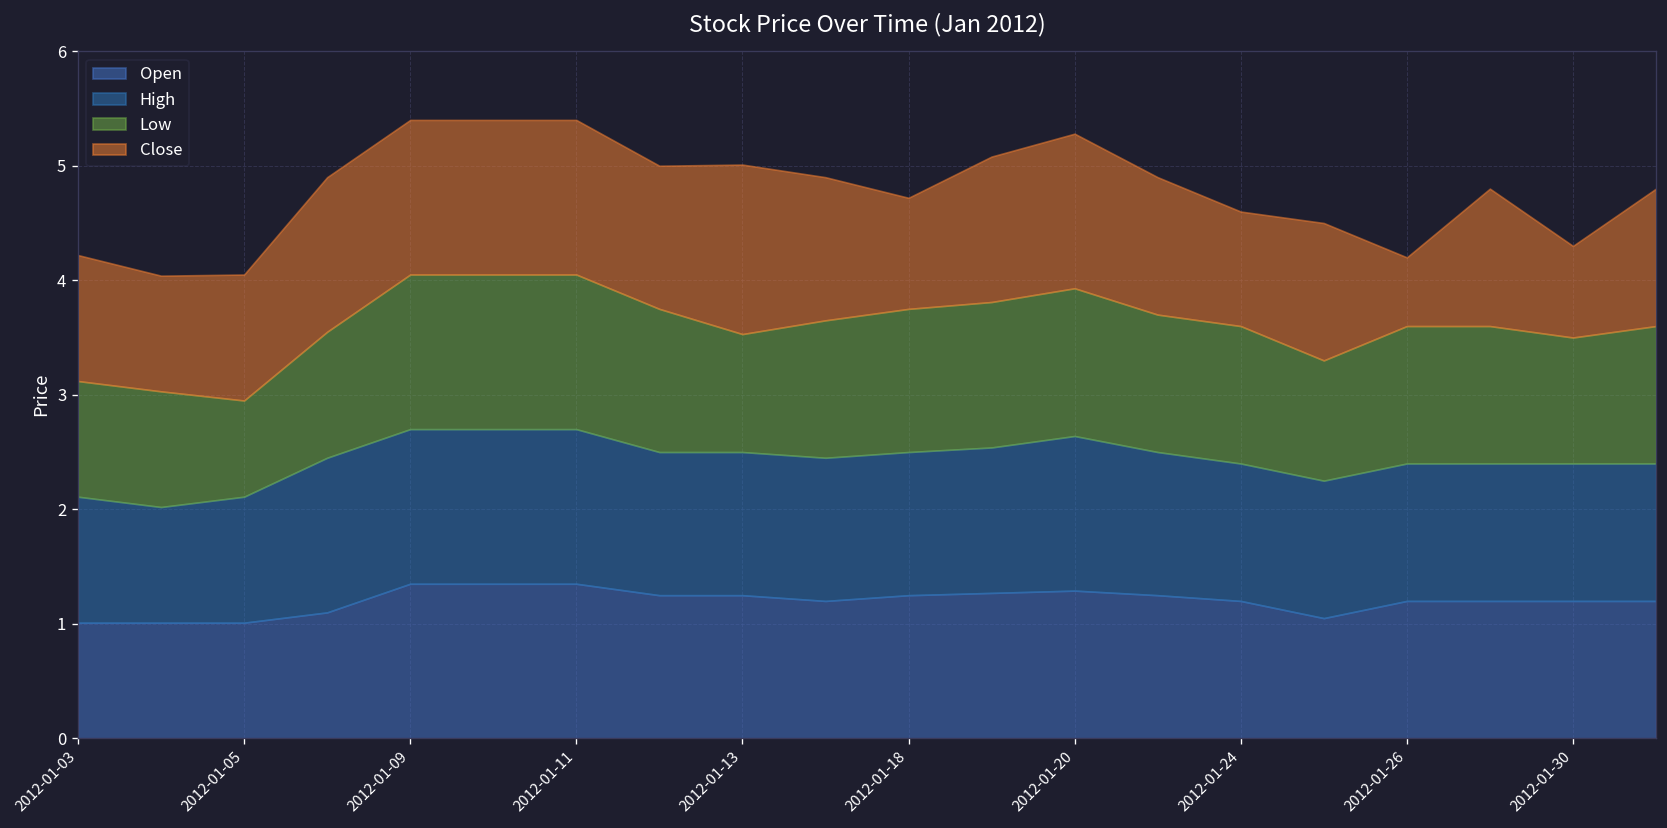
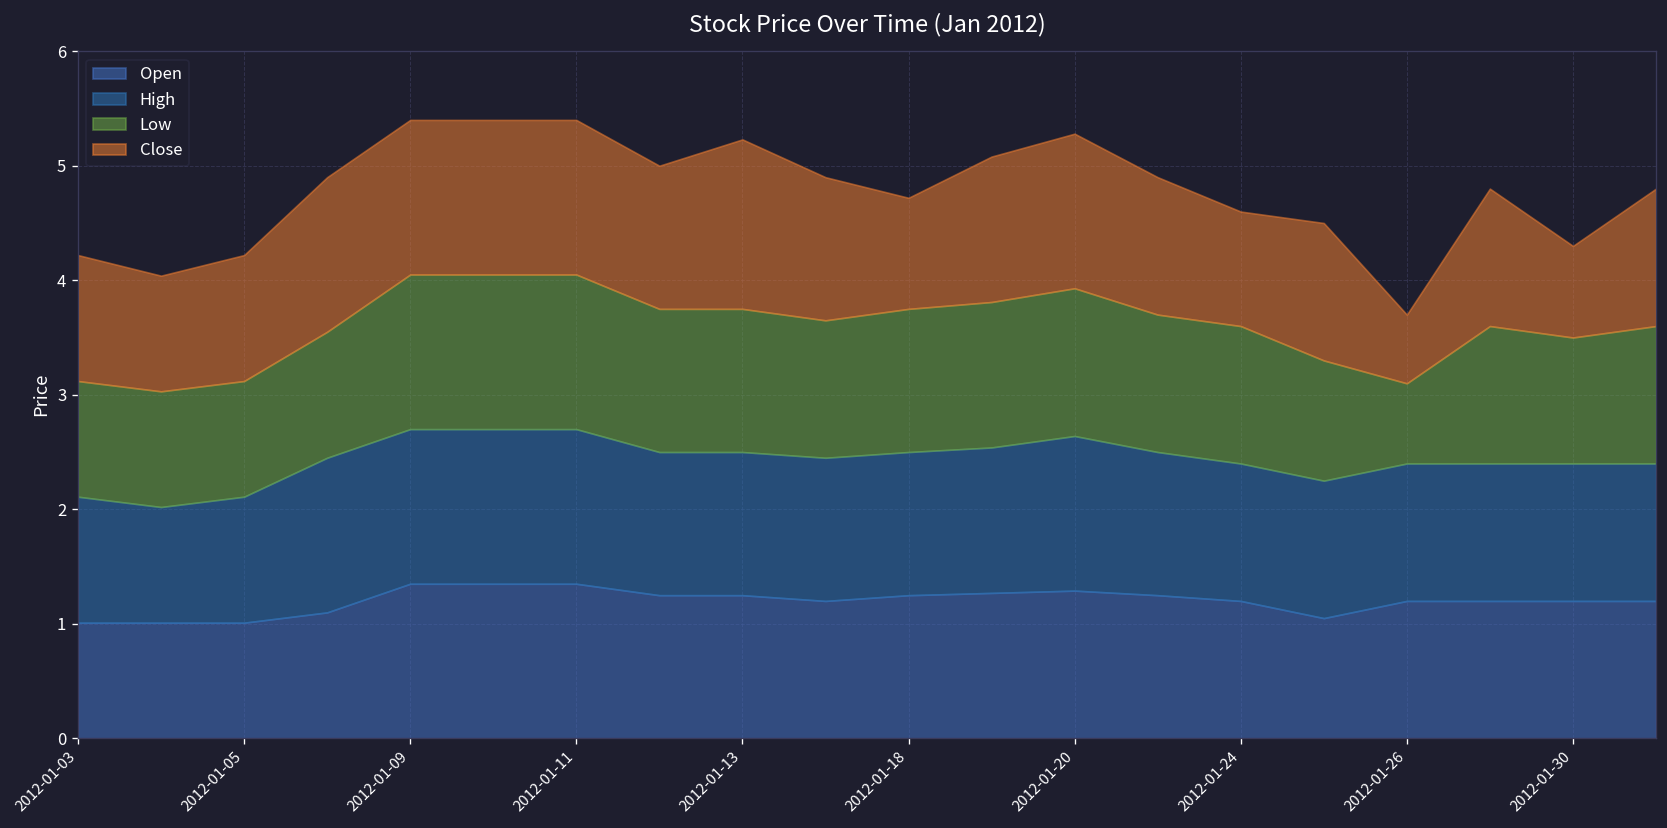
  {
    "Low": {
      "2012-01-03": 1.0,
-     "2012-01-05": 0.8,
+     "2012-01-05": 1.0,
      "2012-01-09": 1.4,
      "2012-01-11": 1.4,
-     "2012-01-13": 1.0,
+     "2012-01-13": 1.3,
      "2012-01-18": 1.3,
      "2012-01-20": 1.3,
      "2012-01-24": 1.2,
-     "2012-01-26": 1.2,
+     "2012-01-26": 0.7,
      "2012-01-30": 1.1
    },
    "Close": {
      "2012-01-03": 1.1,
      "2012-01-05": 1.1,
      "2012-01-09": 1.3,
      "2012-01-11": 1.3,
      "2012-01-13": 1.5,
      "2012-01-18": 1.0,
      "2012-01-20": 1.4,
      "2012-01-24": 1.0,
      "2012-01-26": 0.6,
      "2012-01-30": 0.8
    }
  }
